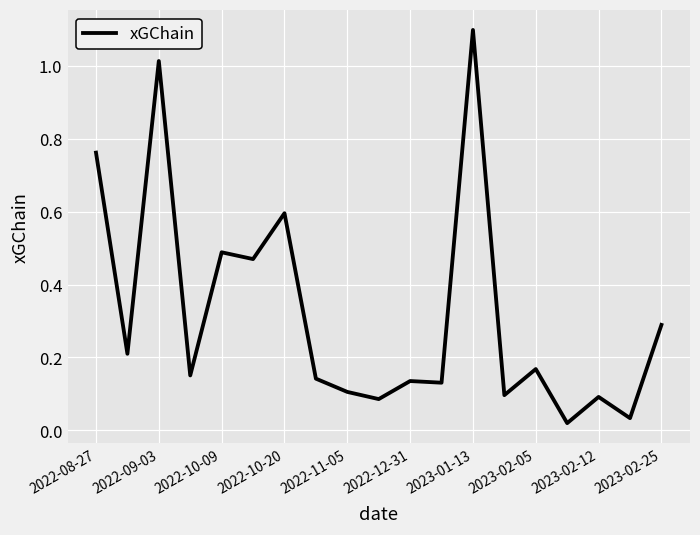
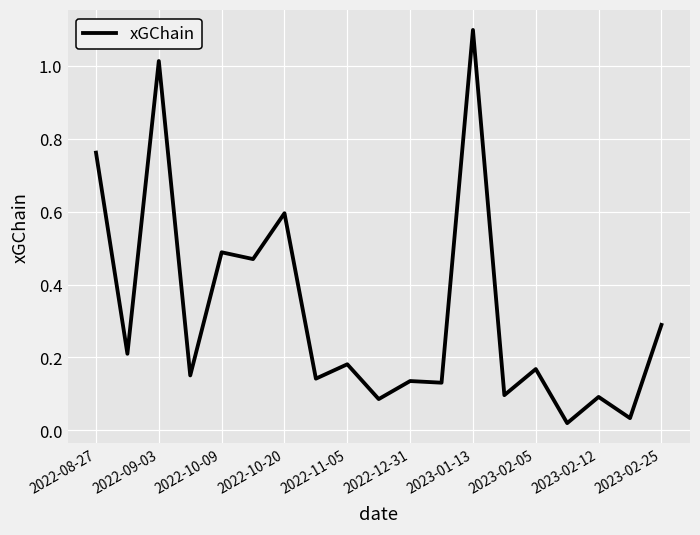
  {
    "2022-08-27": 0.76,
    "2022-09-03": 1.01,
    "2022-10-09": 0.49,
    "2022-10-20": 0.60,
-   "2022-11-05": 0.11,
+   "2022-11-05": 0.18,
    "2022-12-31": 0.14,
    "2023-01-13": 1.10,
    "2023-02-05": 0.17,
    "2023-02-12": 0.09,
    "2023-02-25": 0.29
  }
